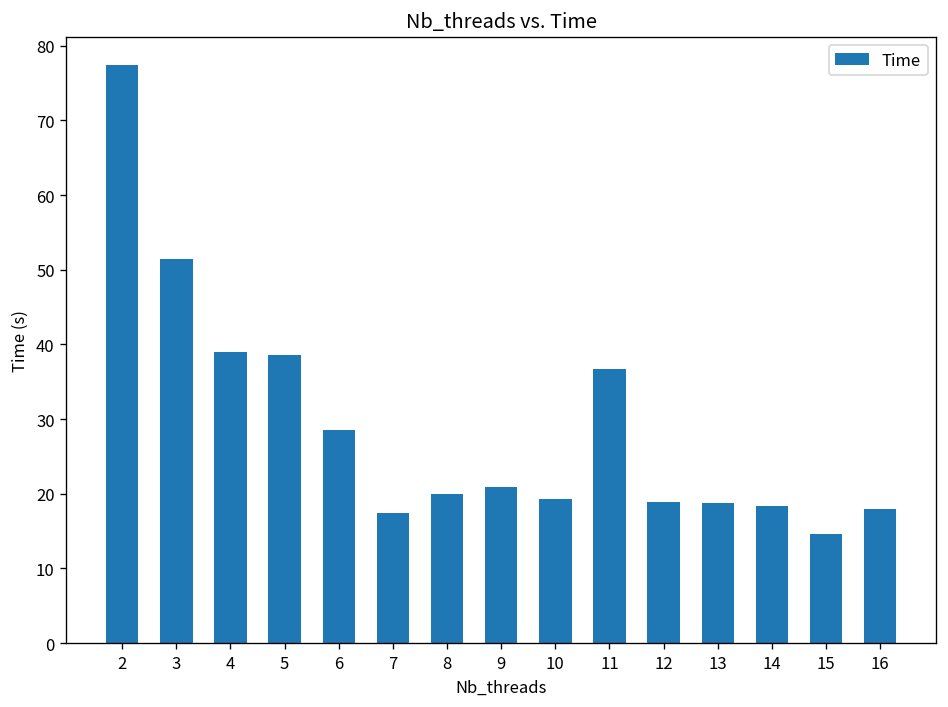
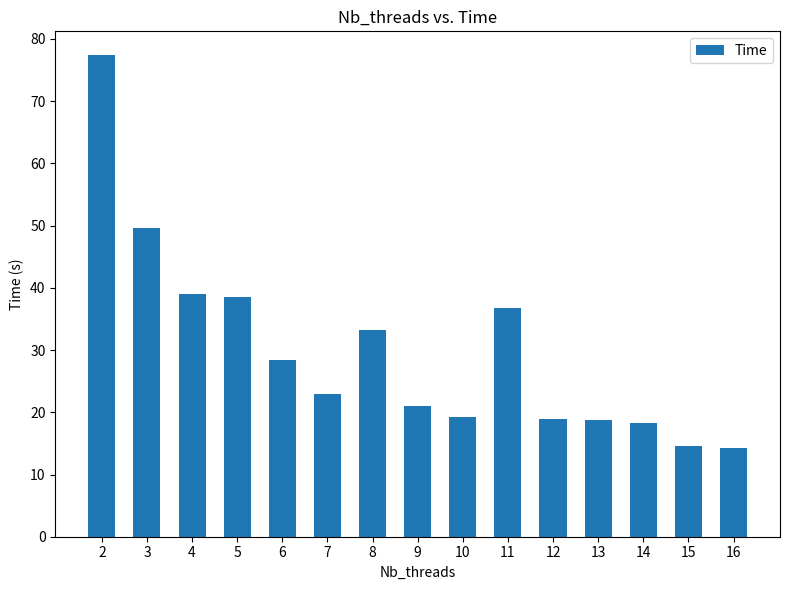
  {
    "2": 77,
-   "3": 51,
+   "3": 50,
    "4": 39,
    "5": 39,
    "6": 28,
-   "7": 17,
-   "8": 20,
+   "7": 23,
+   "8": 33,
    "9": 21,
    "10": 19,
    "11": 37,
    "12": 19,
    "13": 19,
    "14": 18,
    "15": 15,
-   "16": 18
+   "16": 14
  }
